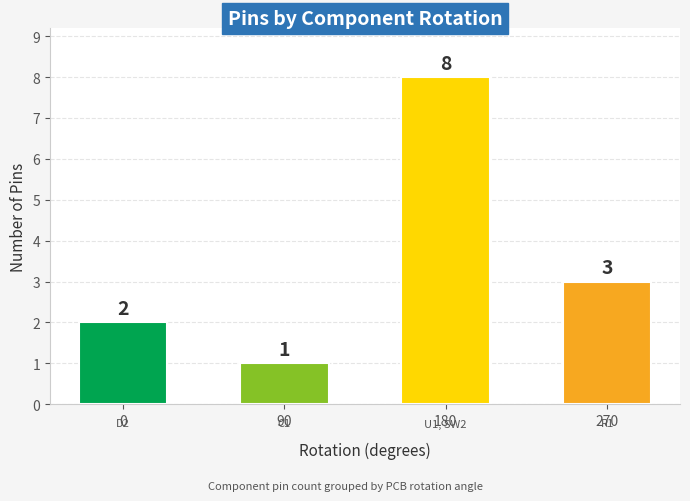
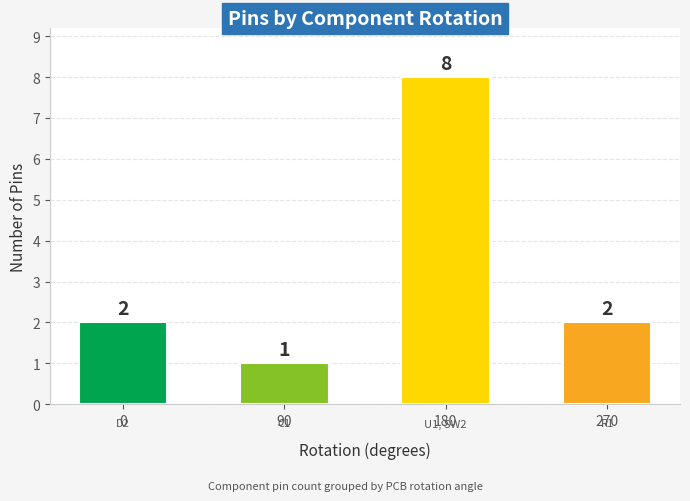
  {
    "0": 2,
    "90": 1,
    "180": 8,
-   "270": 3
+   "270": 2
  }
